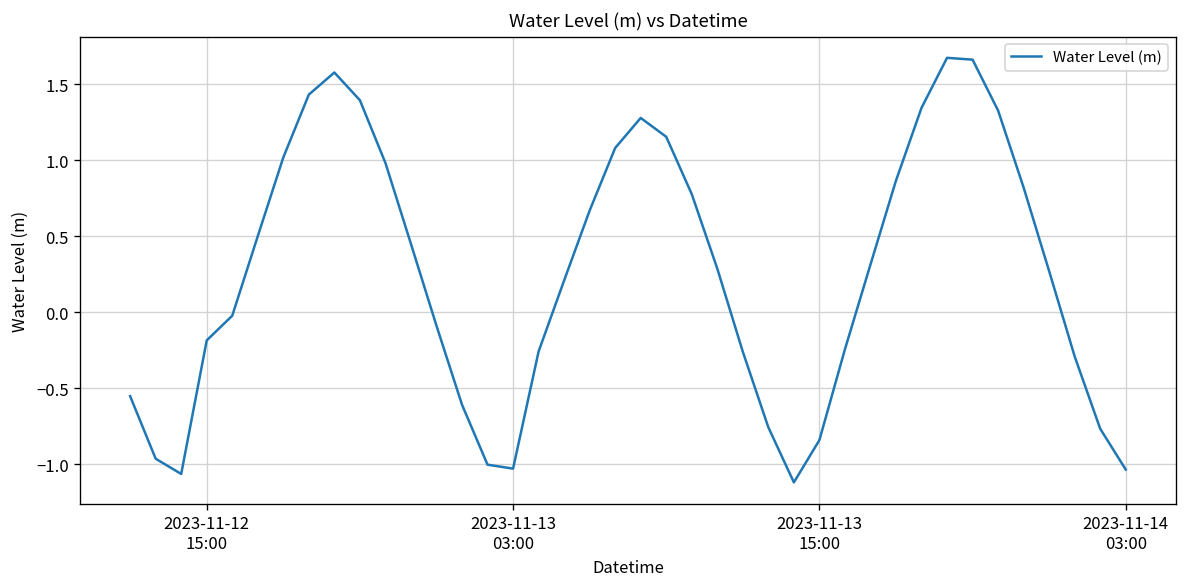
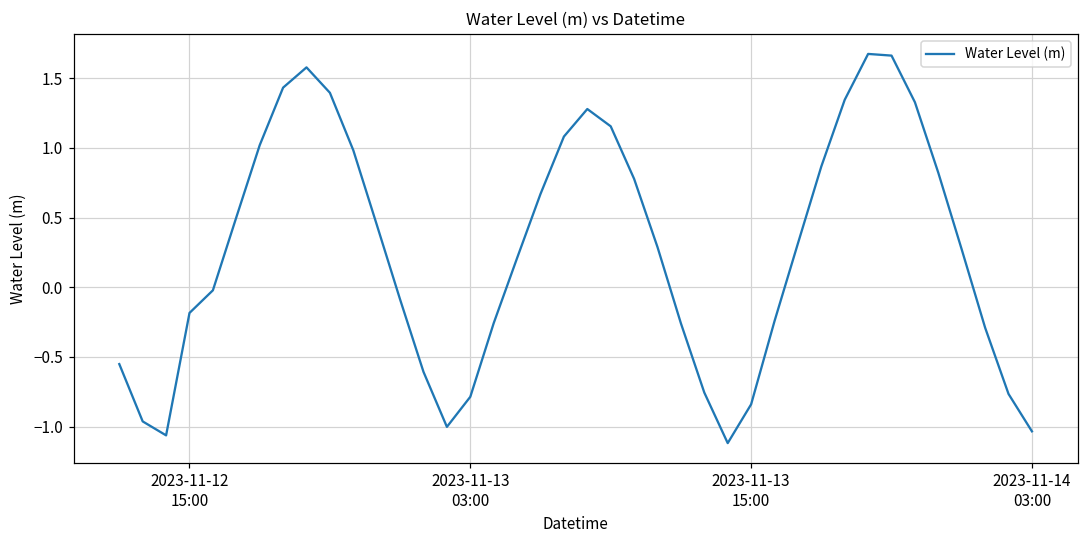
  {
    "2023-11-12 15:00": -0.18,
-   "2023-11-13 03:00": -1.03,
+   "2023-11-13 03:00": -0.79,
    "2023-11-13 15:00": -0.84,
    "2023-11-14 03:00": -1.03
  }
